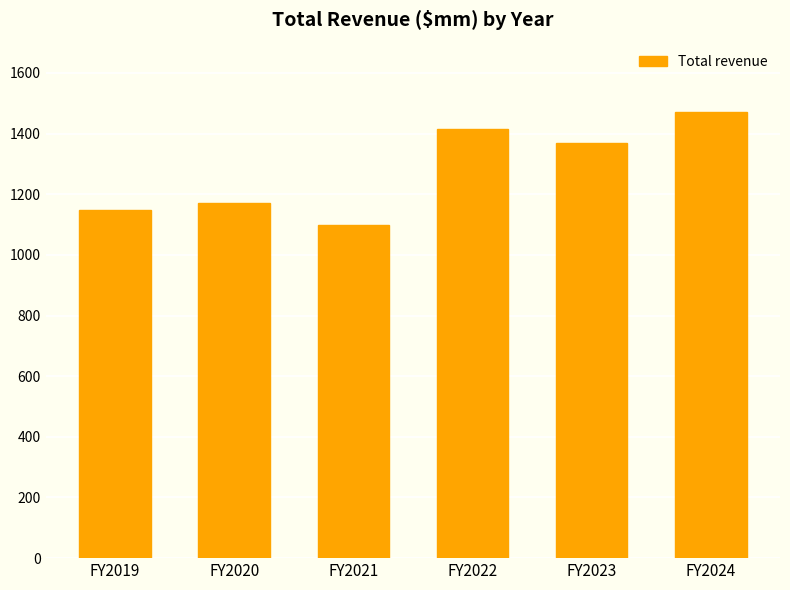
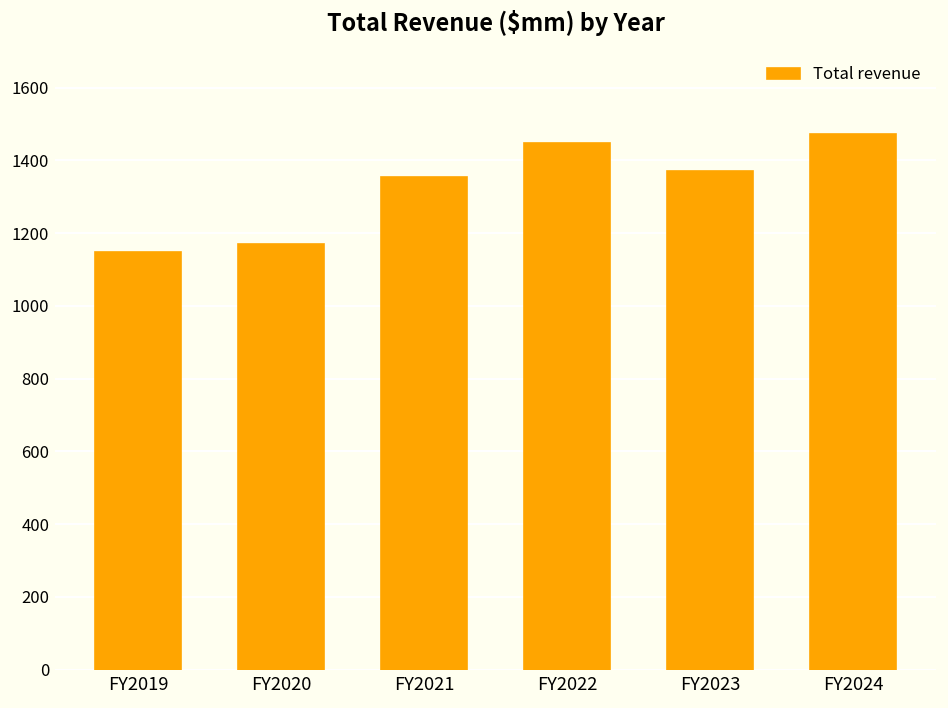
  {
    "FY2019": 1150,
    "FY2020": 1170,
-   "FY2021": 1100,
-   "FY2022": 1420,
+   "FY2021": 1350,
+   "FY2022": 1450,
    "FY2023": 1370,
    "FY2024": 1470
  }
